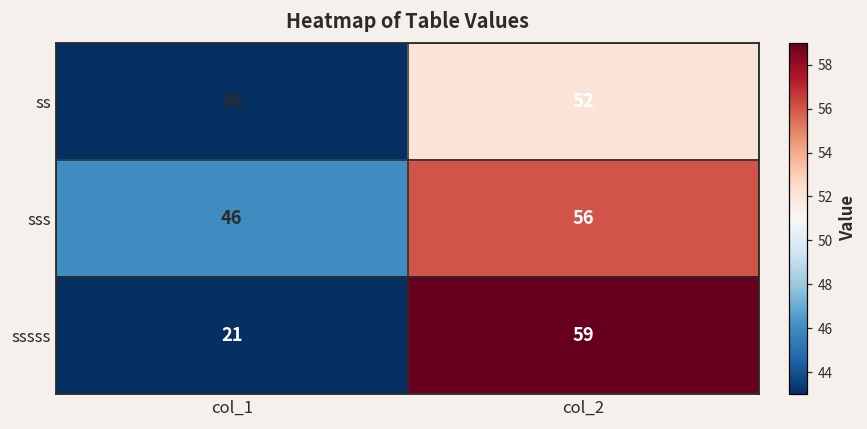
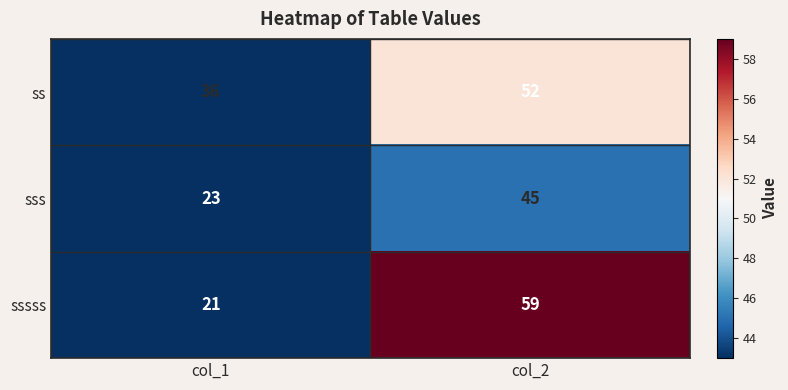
  {
    "ss": {
      "col_1": 36
    },
    "sss": {
-     "col_1": 46,
-     "col_2": 56
+     "col_1": 23,
+     "col_2": 45
    },
    "sssss": {
      "col_1": 21,
      "col_2": 59
    }
  }
